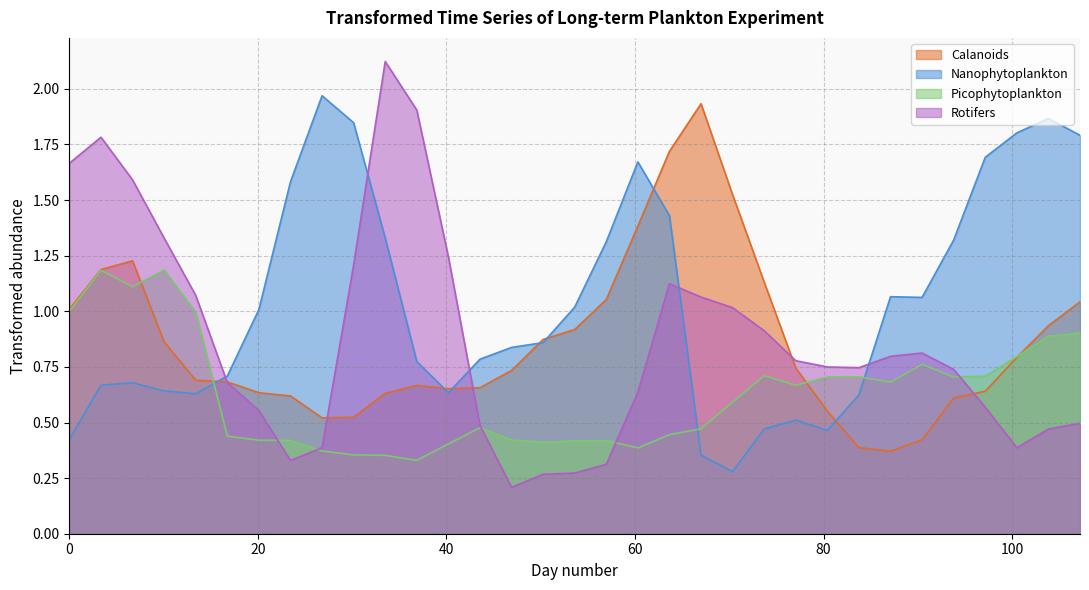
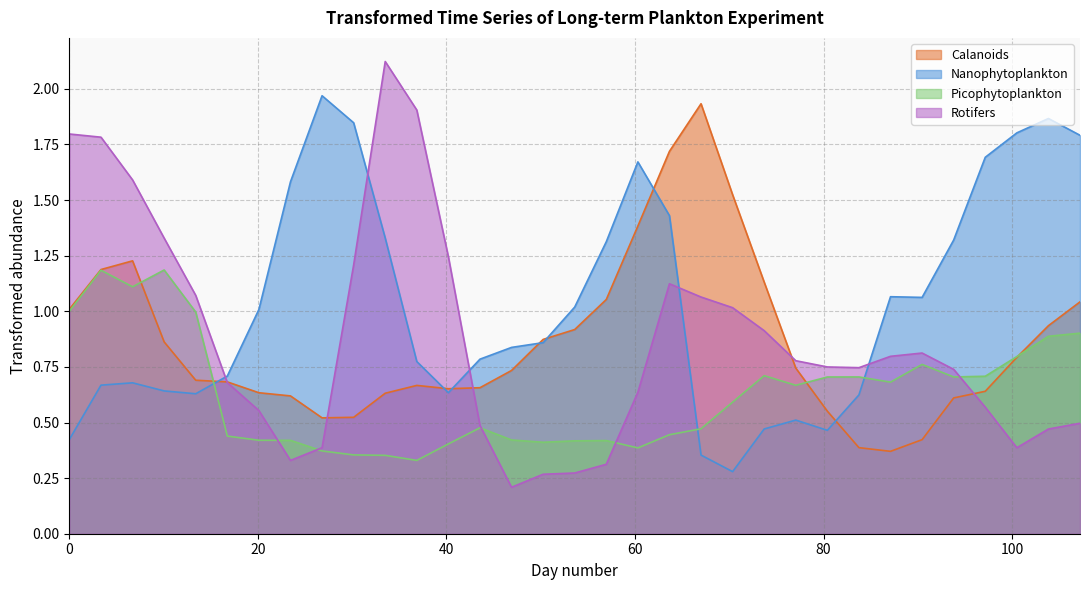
  {
    "Nanophytoplankton": {
      "0": 0.42
    },
    "Rotifers": {
-     "0": 1.67
+     "0": 1.80
    }
  }
